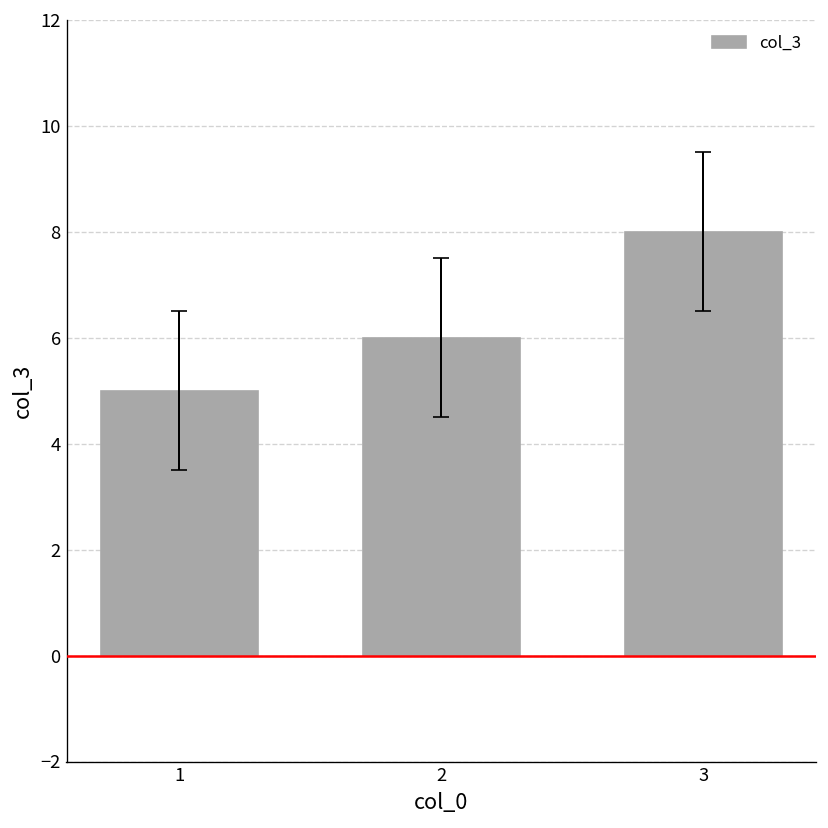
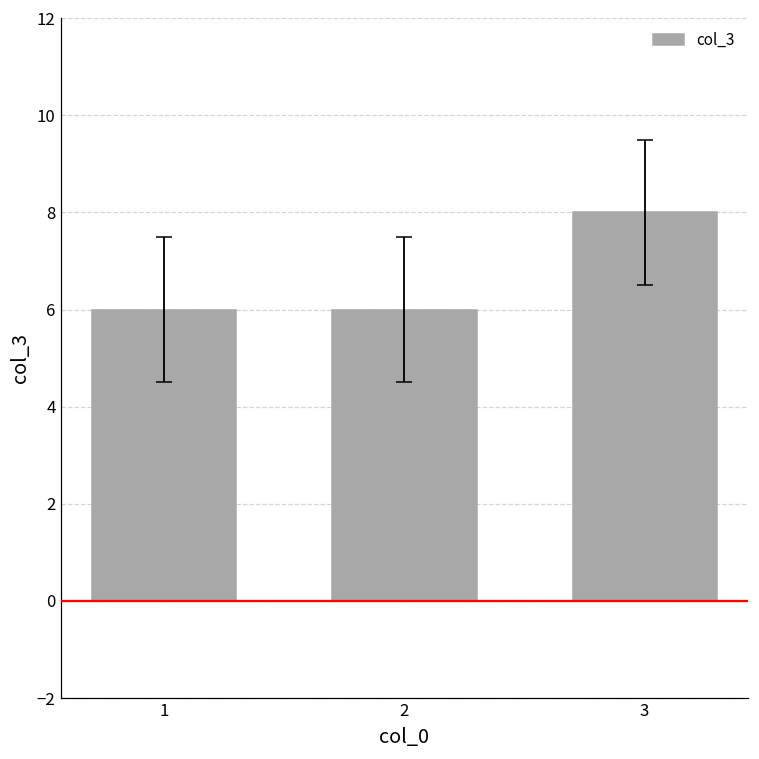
  {
    "col_3": {
-     "1": 5,
+     "1": 6,
      "2": 6,
      "3": 8
    }
  }
